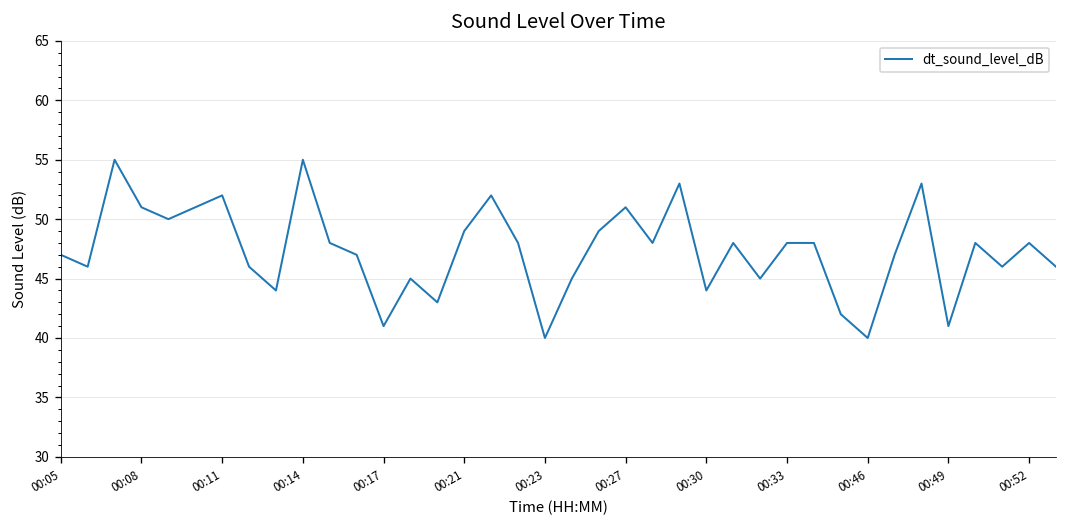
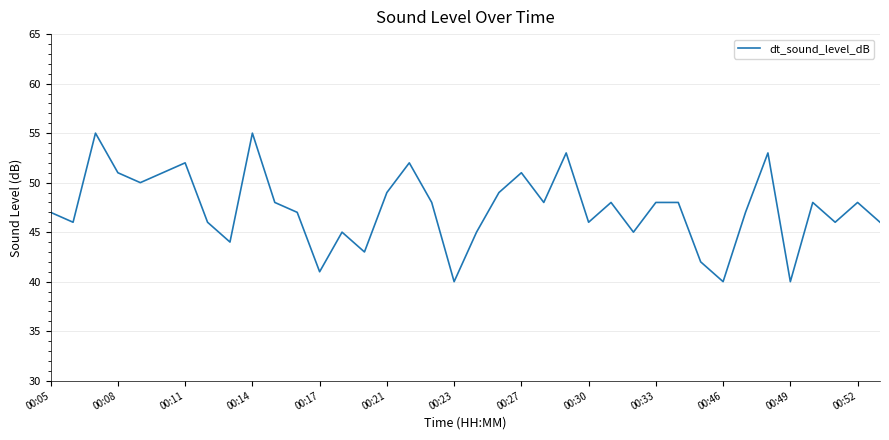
  {
    "00:05": 47,
    "00:08": 51,
    "00:17": 41,
    "00:23": 40,
    "00:27": 51,
-   "00:30": 44,
+   "00:30": 46,
    "00:33": 48,
    "00:46": 40,
-   "00:49": 41,
+   "00:49": 40,
    "00:52": 48
  }
